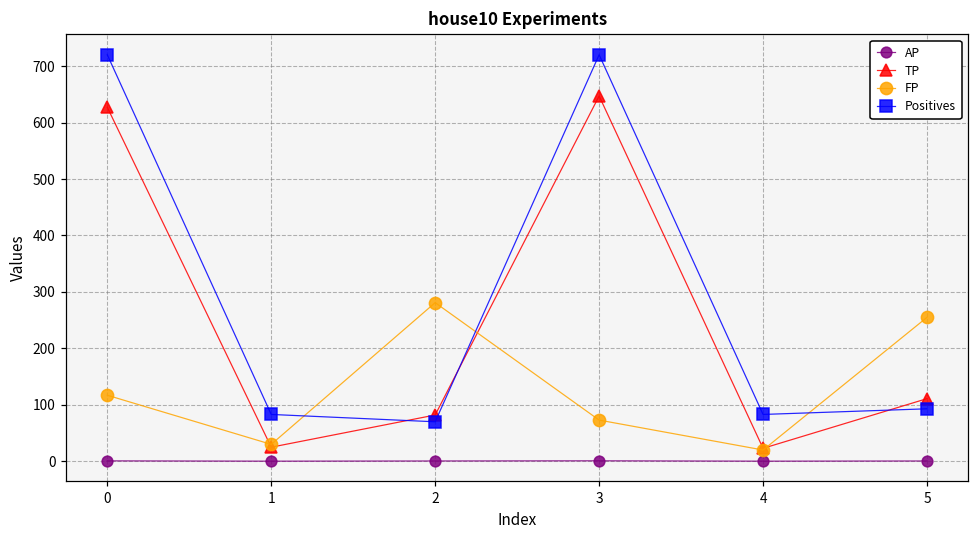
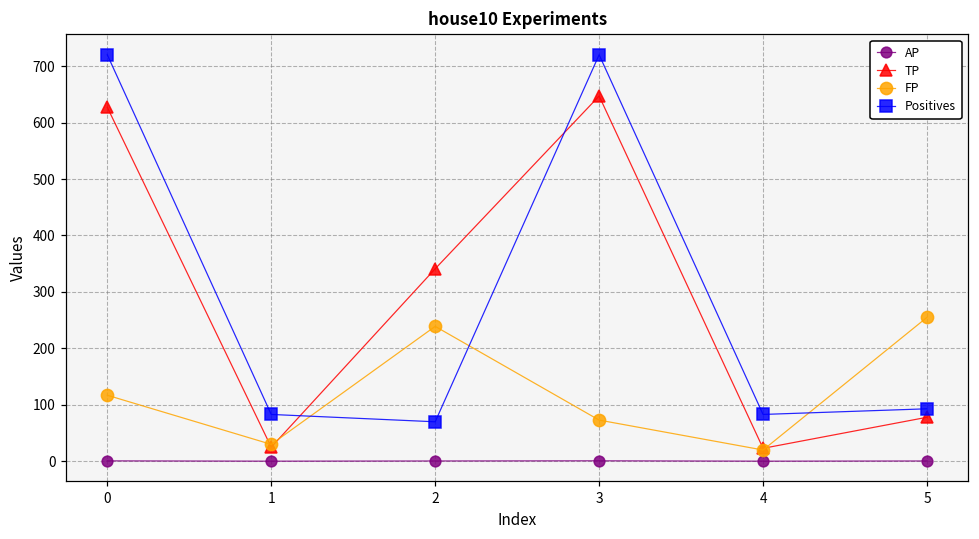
  {
    "AP": {
      "0": 0,
      "1": 0,
      "2": 0,
      "3": 0,
      "4": 0,
      "5": 0
    },
    "TP": {
      "0": 630,
-     "2": 80,
+     "2": 340,
      "3": 650,
-     "5": 110
+     "5": 80
    },
    "FP": {
      "0": 120,
-     "2": 280,
+     "2": 240,
      "3": 70,
      "5": 260
    },
    "Positives": {
      "0": 720,
      "1": 80,
      "2": 70,
      "3": 720,
      "4": 80,
      "5": 90
    }
  }
